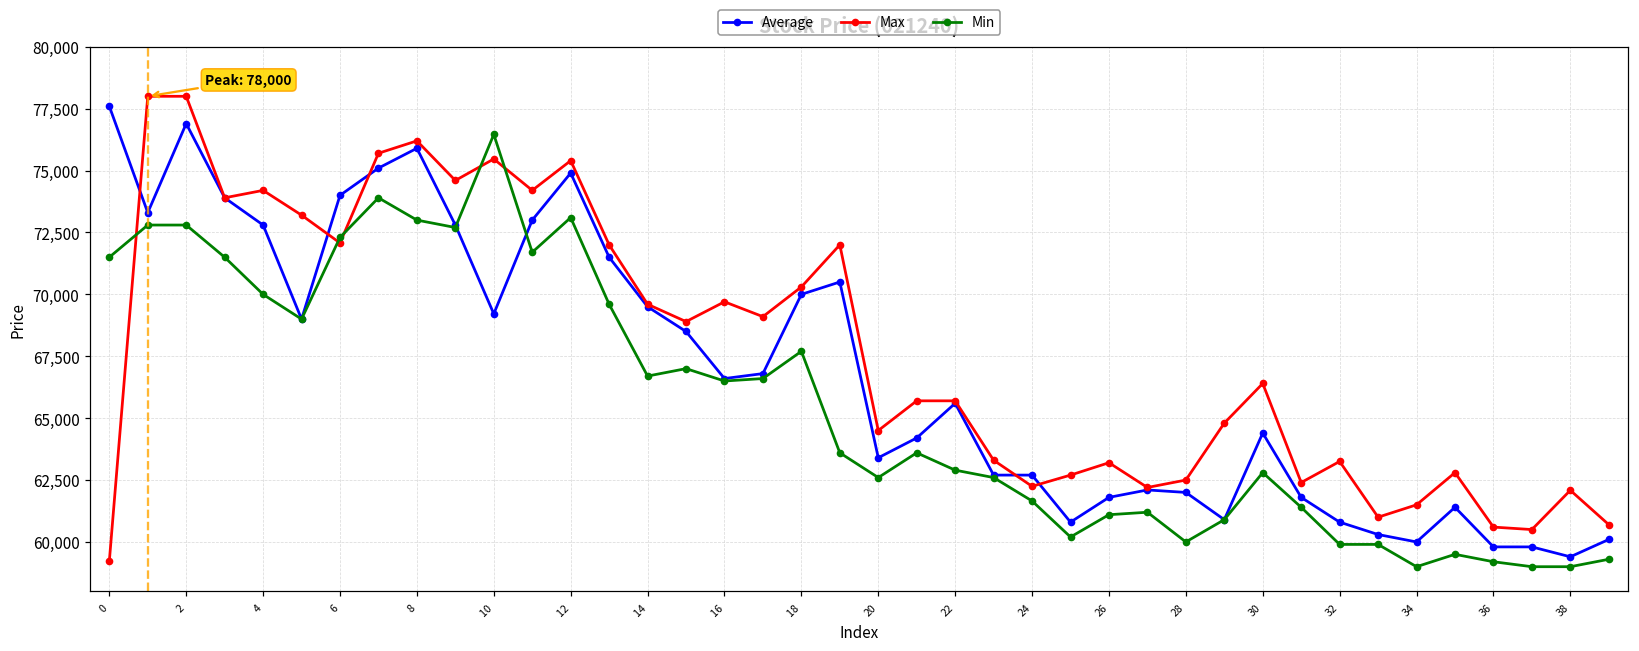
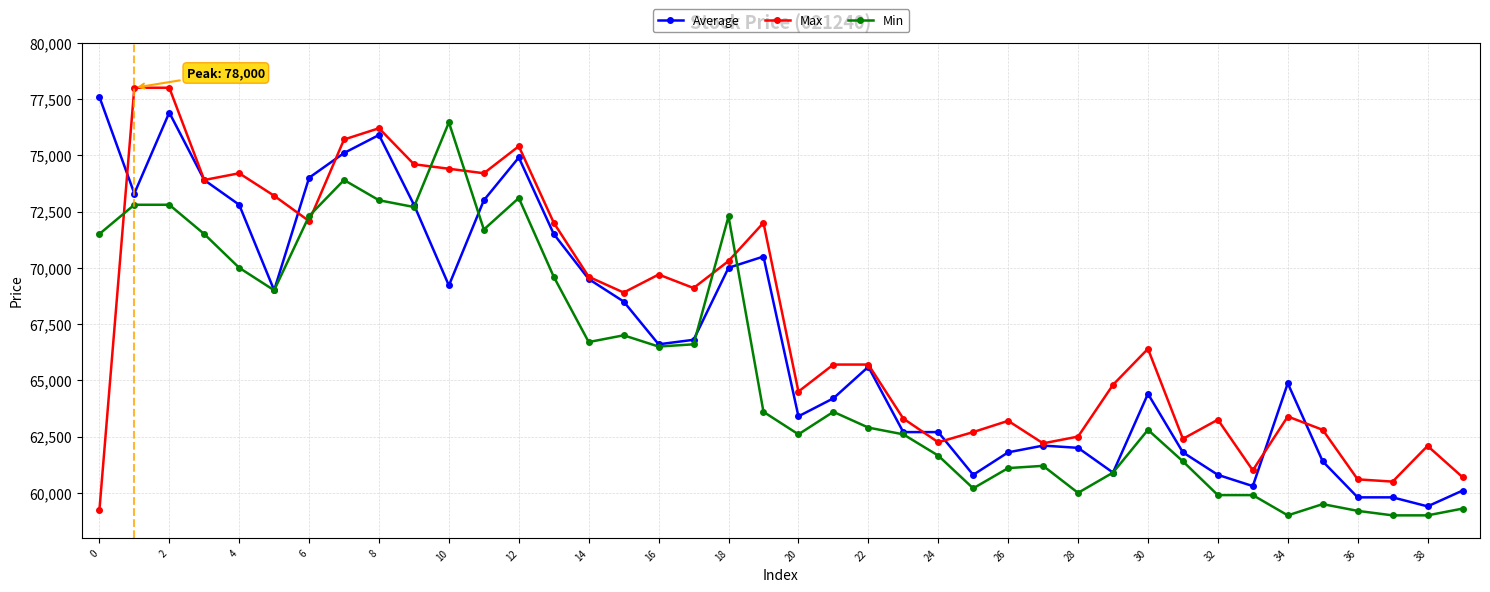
  {
    "Average": {
      "0": "77,600",
      "2": "76,900",
      "4": "72,800",
      "6": "74,000",
      "8": "75,900",
      "10": "69,200",
      "12": "74,900",
      "18": "70,000",
      "20": "63,400",
      "24": "62,700",
      "26": "61,800",
      "28": "62,000",
      "30": "64,400",
      "32": "60,800",
-     "34": "60,000",
+     "34": "64,900",
      "36": "59,800",
      "38": "59,400"
    },
    "Max": {
      "0": "59,200",
      "4": "74,200",
      "6": "72,100",
      "8": "76,200",
-     "10": "75,500",
+     "10": "74,400",
      "12": "75,400",
      "16": "69,700",
      "18": "70,300",
      "20": "64,500",
      "24": "62,200",
      "26": "63,200",
      "28": "62,500",
      "30": "66,400",
      "32": "63,300",
-     "34": "61,500",
+     "34": "63,400",
      "36": "60,600",
      "38": "62,100"
    },
    "Min": {
      "0": "71,500",
      "2": "72,800",
      "4": "70,000",
      "6": "72,300",
      "8": "73,000",
      "10": "76,500",
      "12": "73,100",
      "14": "66,700",
-     "18": "67,700",
+     "18": "72,300",
      "20": "62,600",
      "22": "62,900",
      "24": "61,700",
      "26": "61,100",
      "28": "60,000",
      "30": "62,800",
      "32": "59,900",
      "34": "59,000",
      "36": "59,200",
      "38": "59,000"
    }
  }
